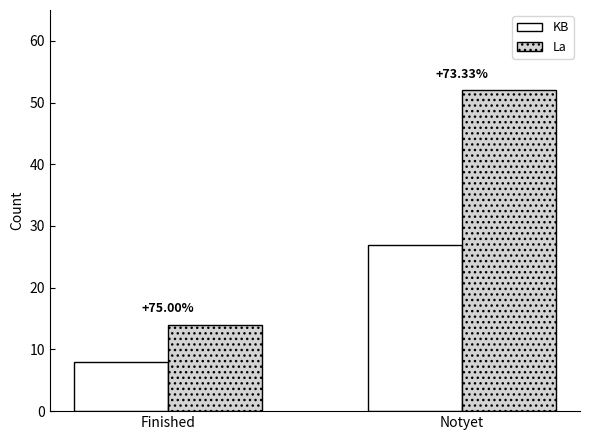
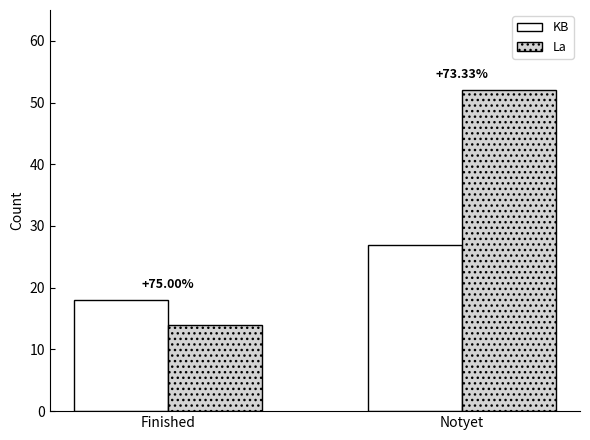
  {
    "KB": {
-     "Finished": 8,
+     "Finished": 18,
      "Notyet": 27
    },
    "La": {
      "Finished": 14
    }
  }
